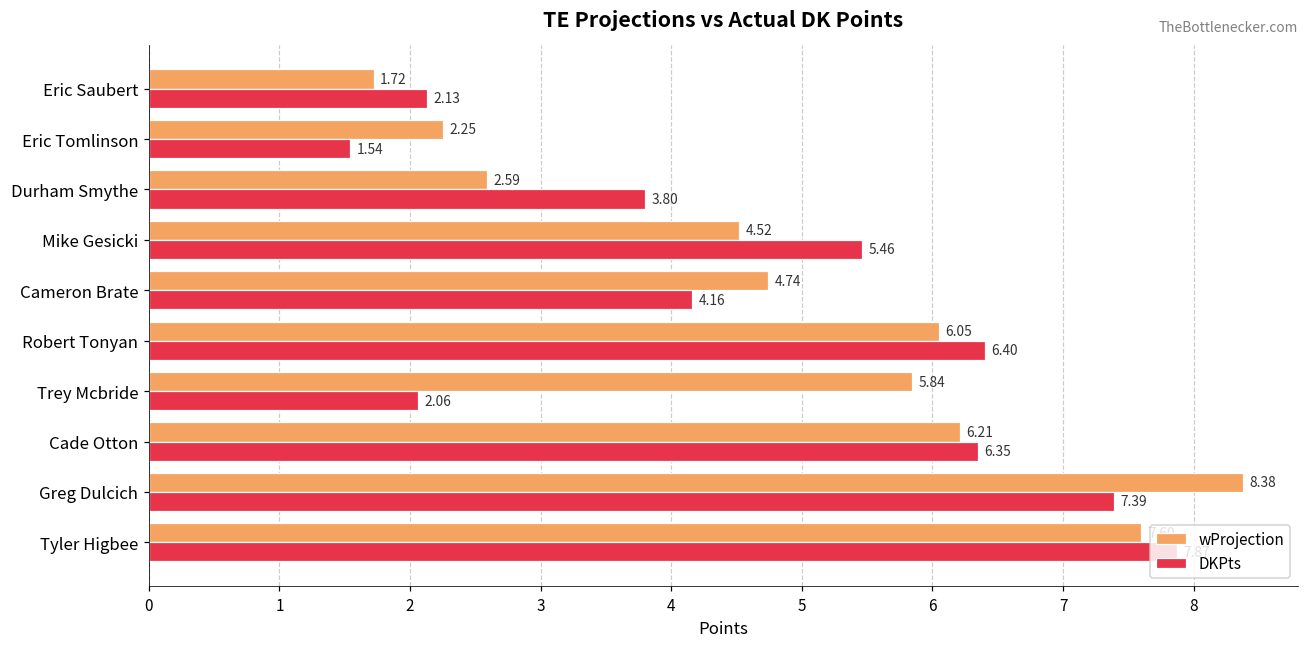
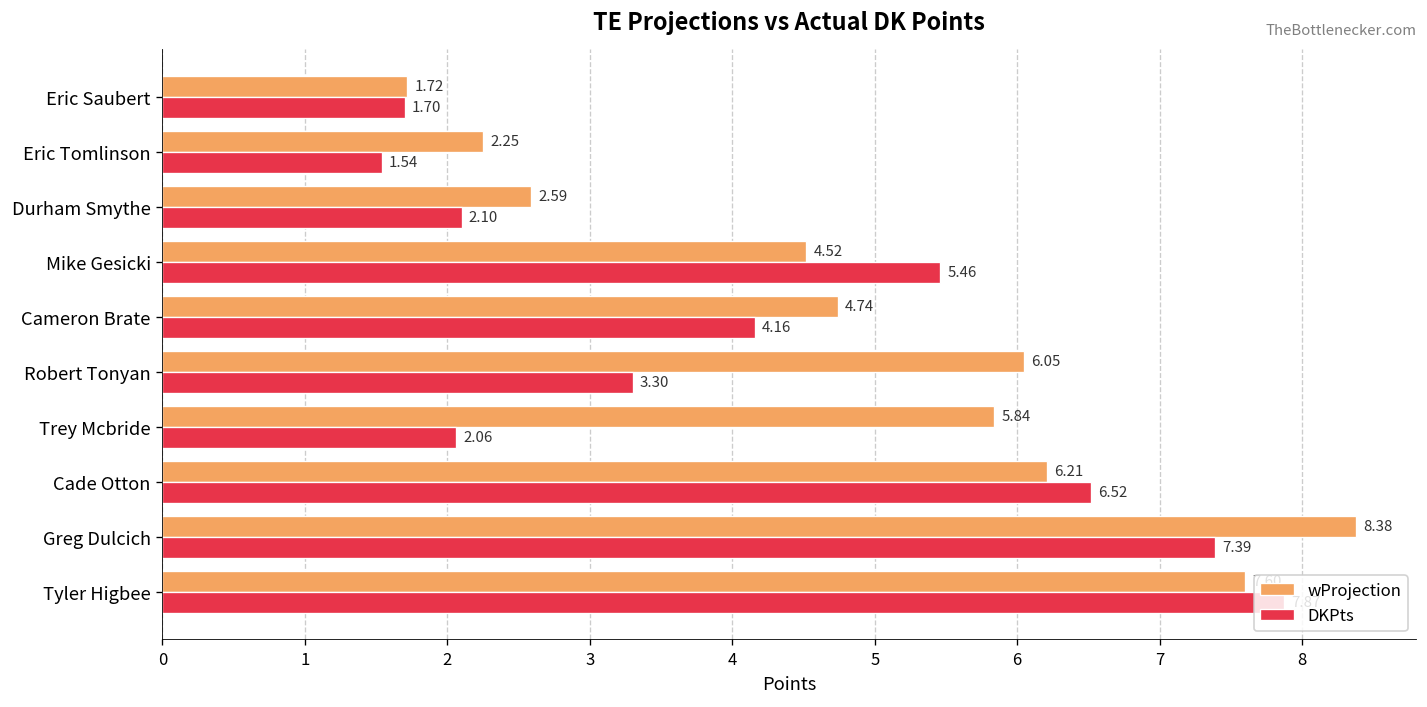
  {
    "wProjection": {
      "Eric Saubert": 1.72,
      "Eric Tomlinson": 2.25,
      "Durham Smythe": 2.59,
      "Mike Gesicki": 4.52,
      "Cameron Brate": 4.74,
      "Robert Tonyan": 6.05,
      "Trey Mcbride": 5.84,
      "Cade Otton": 6.21,
      "Greg Dulcich": 8.38
    },
    "DKPts": {
-     "Eric Saubert": 2.13,
+     "Eric Saubert": 1.70,
      "Eric Tomlinson": 1.54,
-     "Durham Smythe": 3.80,
+     "Durham Smythe": 2.10,
      "Mike Gesicki": 5.46,
      "Cameron Brate": 4.16,
-     "Robert Tonyan": 6.40,
+     "Robert Tonyan": 3.30,
      "Trey Mcbride": 2.06,
-     "Cade Otton": 6.35,
+     "Cade Otton": 6.52,
      "Greg Dulcich": 7.39
    }
  }
